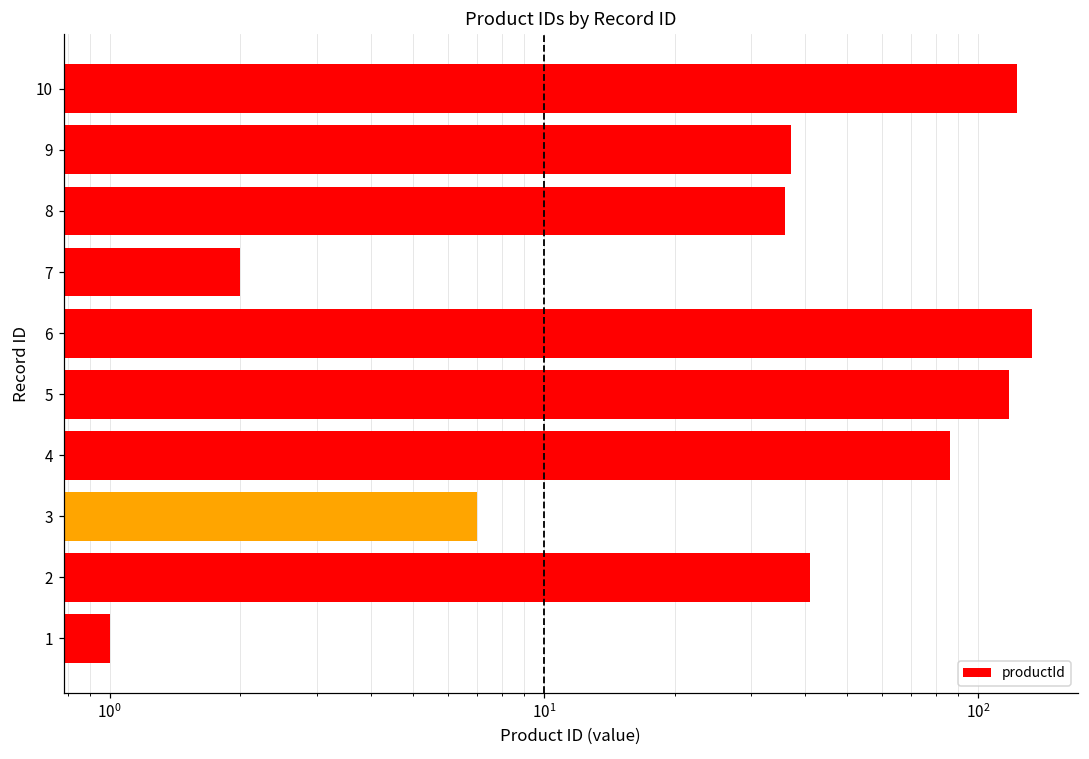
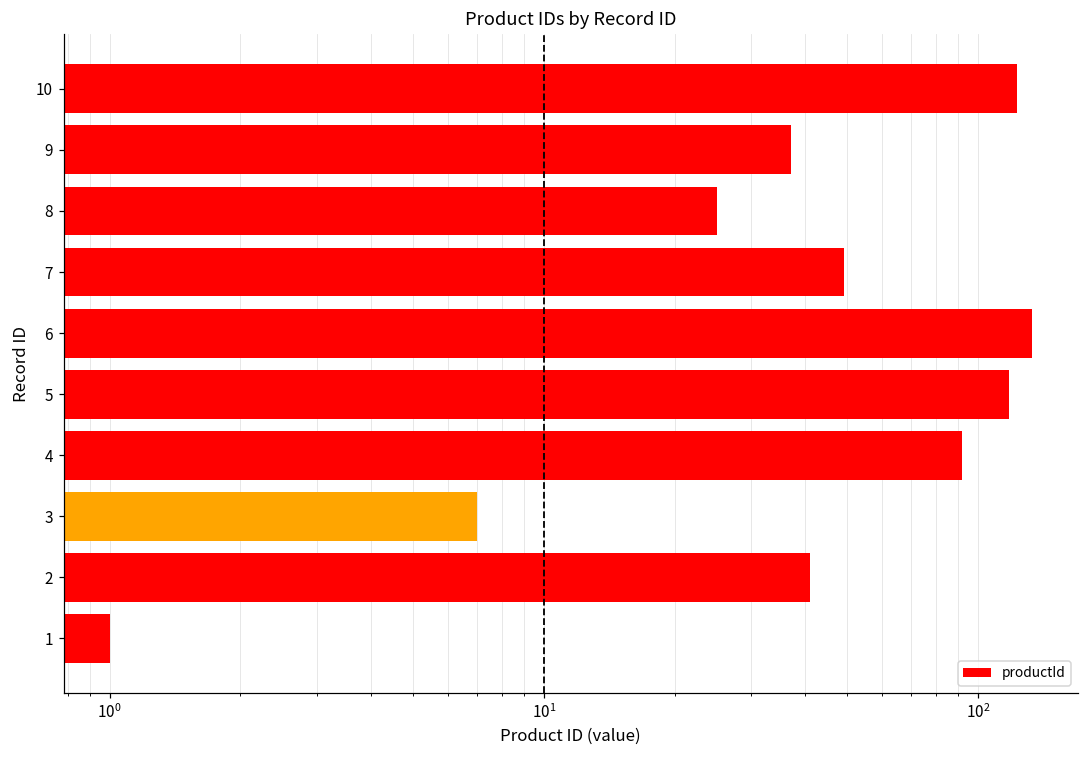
  {
    "10": 123,
    "9": 37,
-   "8": 36,
-   "7": 2,
+   "8": 25,
+   "7": 49,
    "6": 133,
    "5": 118,
-   "4": 86,
+   "4": 92,
    "3": 7,
    "2": 41,
    "1": 1
  }
